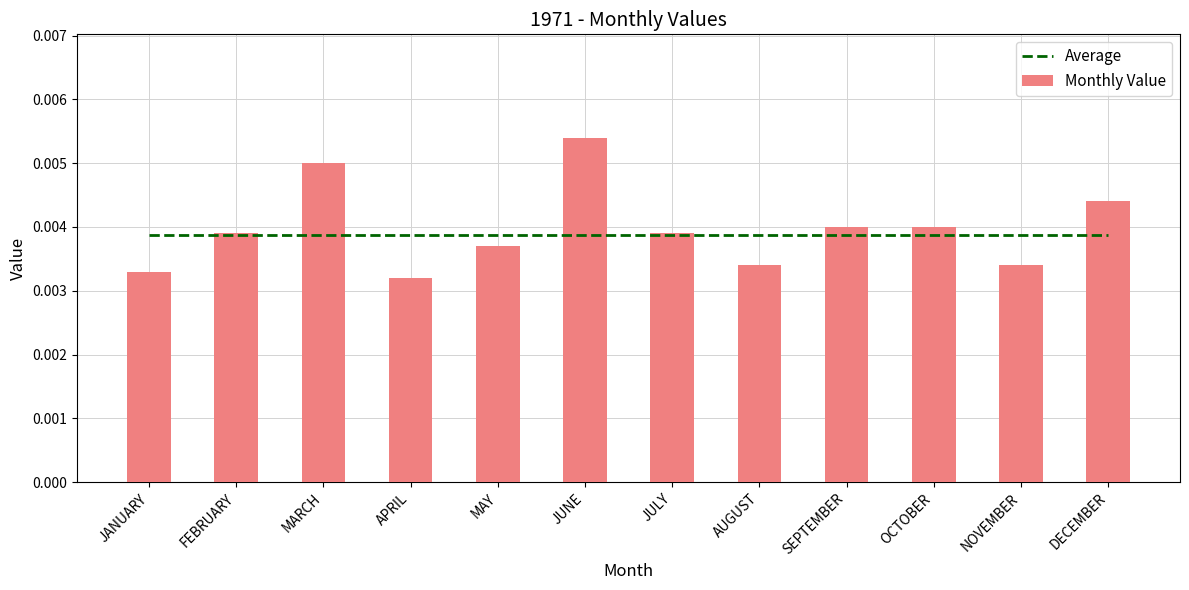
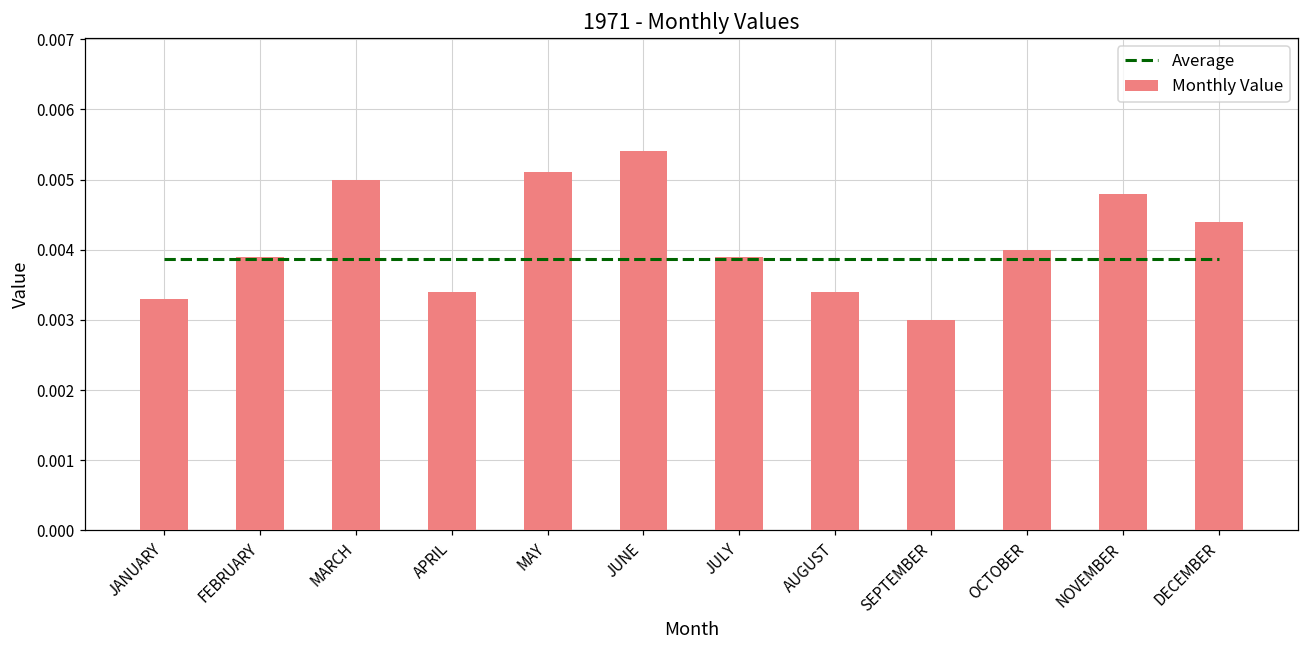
  {
    "Average": {
      "JANUARY": 0.0039,
      "FEBRUARY": 0.0039,
      "MARCH": 0.0039,
      "APRIL": 0.0039,
      "MAY": 0.0039,
      "JUNE": 0.0039,
      "JULY": 0.0039,
      "AUGUST": 0.0039,
      "SEPTEMBER": 0.0039,
      "OCTOBER": 0.0039,
      "NOVEMBER": 0.0039,
      "DECEMBER": 0.0039
    },
    "Monthly Value": {
      "JANUARY": 0.0033,
      "FEBRUARY": 0.0039,
      "MARCH": 0.0050,
-     "APRIL": 0.0032,
-     "MAY": 0.0037,
+     "APRIL": 0.0034,
+     "MAY": 0.0051,
      "JUNE": 0.0054,
      "JULY": 0.0039,
      "AUGUST": 0.0034,
-     "SEPTEMBER": 0.004,
+     "SEPTEMBER": 0.003,
      "OCTOBER": 0.0040,
-     "NOVEMBER": 0.0034,
+     "NOVEMBER": 0.0048,
      "DECEMBER": 0.0044
    }
  }
